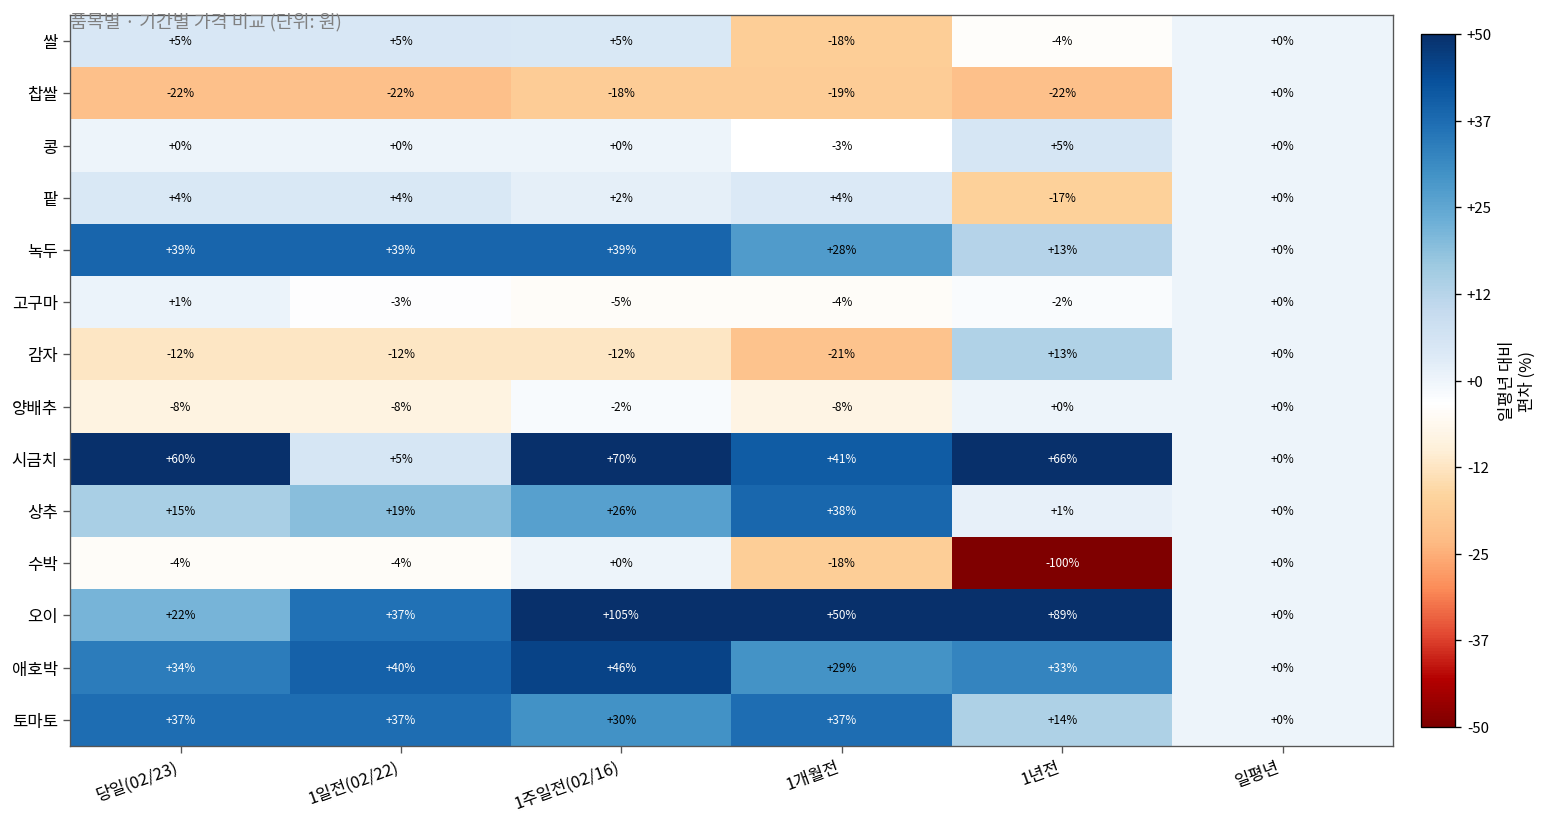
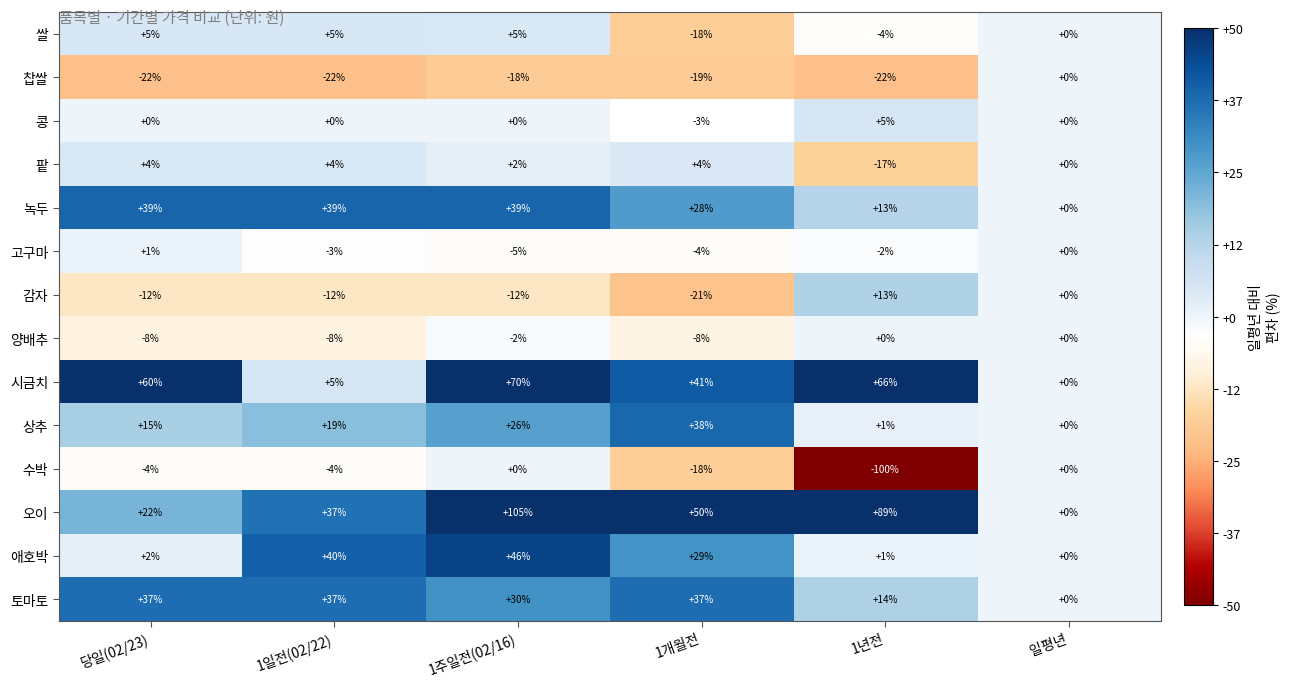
  {
    "쌀": {
      "당일(02/23)": "+5%",
      "1일전(02/22)": "+5%",
      "1주일전(02/16)": "+5%",
      "1개월전": "-18%",
      "1년전": "-4%",
      "일평년": "+0%"
    },
    "찹쌀": {
      "당일(02/23)": "-22%",
      "1일전(02/22)": "-22%",
      "1주일전(02/16)": "-18%",
      "1개월전": "-19%",
      "1년전": "-22%",
      "일평년": "+0%"
    },
    "콩": {
      "당일(02/23)": "+0%",
      "1일전(02/22)": "+0%",
      "1주일전(02/16)": "+0%",
      "1개월전": "-3%",
      "1년전": "+5%",
      "일평년": "+0%"
    },
    "팥": {
      "당일(02/23)": "+4%",
      "1일전(02/22)": "+4%",
      "1주일전(02/16)": "+2%",
      "1개월전": "+4%",
      "1년전": "-17%",
      "일평년": "+0%"
    },
    "녹두": {
      "당일(02/23)": "+39%",
      "1일전(02/22)": "+39%",
      "1주일전(02/16)": "+39%",
      "1개월전": "+28%",
      "1년전": "+13%",
      "일평년": "+0%"
    },
    "고구마": {
      "당일(02/23)": "+1%",
      "1일전(02/22)": "-3%",
      "1주일전(02/16)": "-5%",
      "1개월전": "-4%",
      "1년전": "-2%",
      "일평년": "+0%"
    },
    "감자": {
      "당일(02/23)": "-12%",
      "1일전(02/22)": "-12%",
      "1주일전(02/16)": "-12%",
      "1개월전": "-21%",
      "1년전": "+13%",
      "일평년": "+0%"
    },
    "양배추": {
      "당일(02/23)": "-8%",
      "1일전(02/22)": "-8%",
      "1주일전(02/16)": "-2%",
      "1개월전": "-8%",
      "1년전": "+0%",
      "일평년": "+0%"
    },
    "시금치": {
      "당일(02/23)": "+60%",
      "1일전(02/22)": "+5%",
      "1주일전(02/16)": "+70%",
      "1개월전": "+41%",
      "1년전": "+66%",
      "일평년": "+0%"
    },
    "상추": {
      "당일(02/23)": "+15%",
      "1일전(02/22)": "+19%",
      "1주일전(02/16)": "+26%",
      "1개월전": "+38%",
      "1년전": "+1%",
      "일평년": "+0%"
    },
    "수박": {
      "당일(02/23)": "-4%",
      "1일전(02/22)": "-4%",
      "1주일전(02/16)": "+0%",
      "1개월전": "-18%",
      "1년전": "-100%",
      "일평년": "+0%"
    },
    "오이": {
      "당일(02/23)": "+22%",
      "1일전(02/22)": "+37%",
      "1주일전(02/16)": "+105%",
      "1개월전": "+50%",
      "1년전": "+89%",
      "일평년": "+0%"
    },
    "애호박": {
-     "당일(02/23)": "+34%",
+     "당일(02/23)": "+2%",
      "1일전(02/22)": "+40%",
      "1주일전(02/16)": "+46%",
      "1개월전": "+29%",
-     "1년전": "+33%",
+     "1년전": "+1%",
      "일평년": "+0%"
    },
    "토마토": {
      "당일(02/23)": "+37%",
      "1일전(02/22)": "+37%",
      "1주일전(02/16)": "+30%",
      "1개월전": "+37%",
      "1년전": "+14%",
      "일평년": "+0%"
    }
  }
